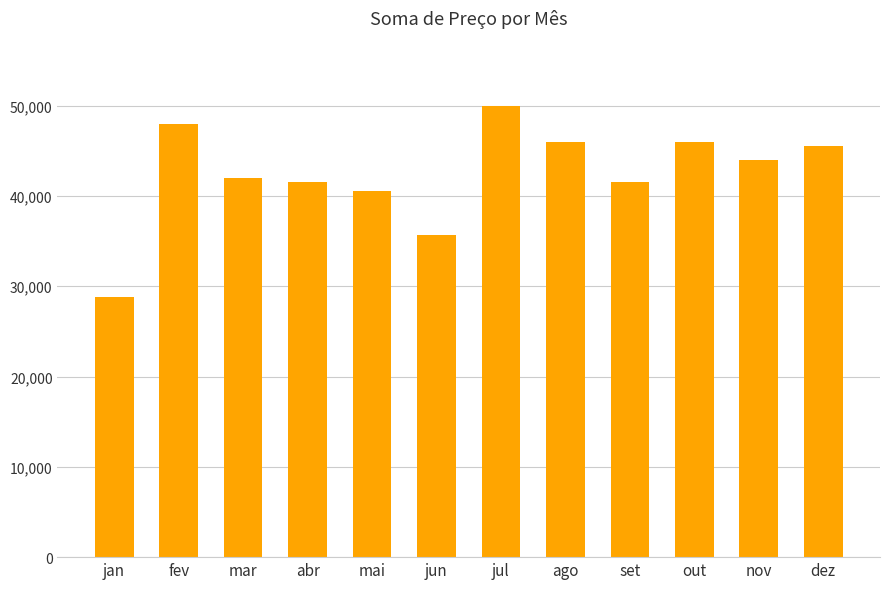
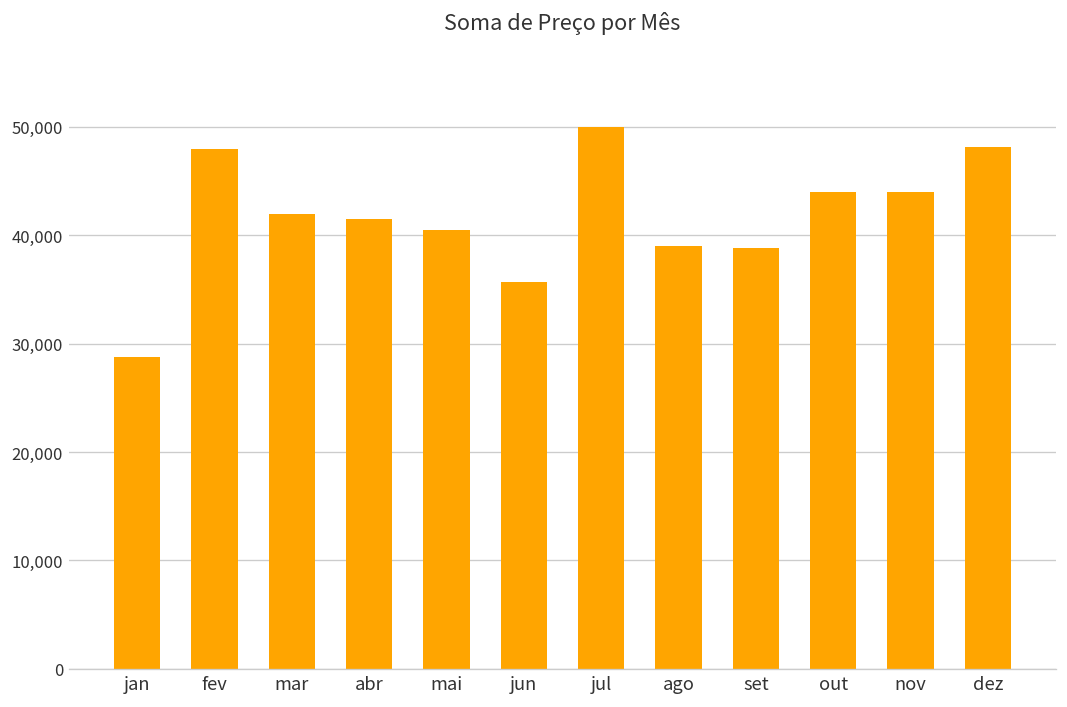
  {
    "jan": "29,000",
    "fev": "48,000",
    "mar": "42,000",
    "abr": "42,000",
    "mai": "41,000",
    "jun": "36,000",
    "jul": "50,000",
-   "ago": "46,000",
-   "set": "42,000",
-   "out": "46,000",
+   "ago": "39,000",
+   "set": "39,000",
+   "out": "44,000",
    "nov": "44,000",
-   "dez": "46,000"
+   "dez": "48,000"
  }
